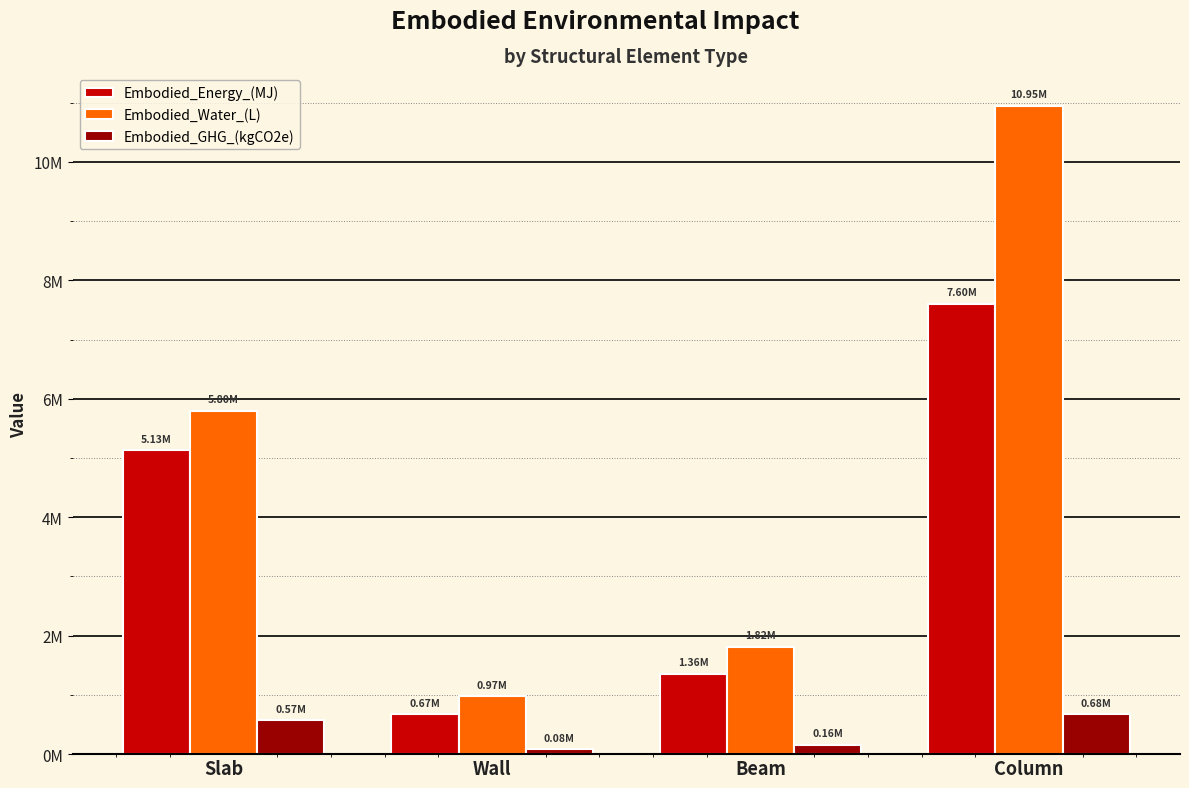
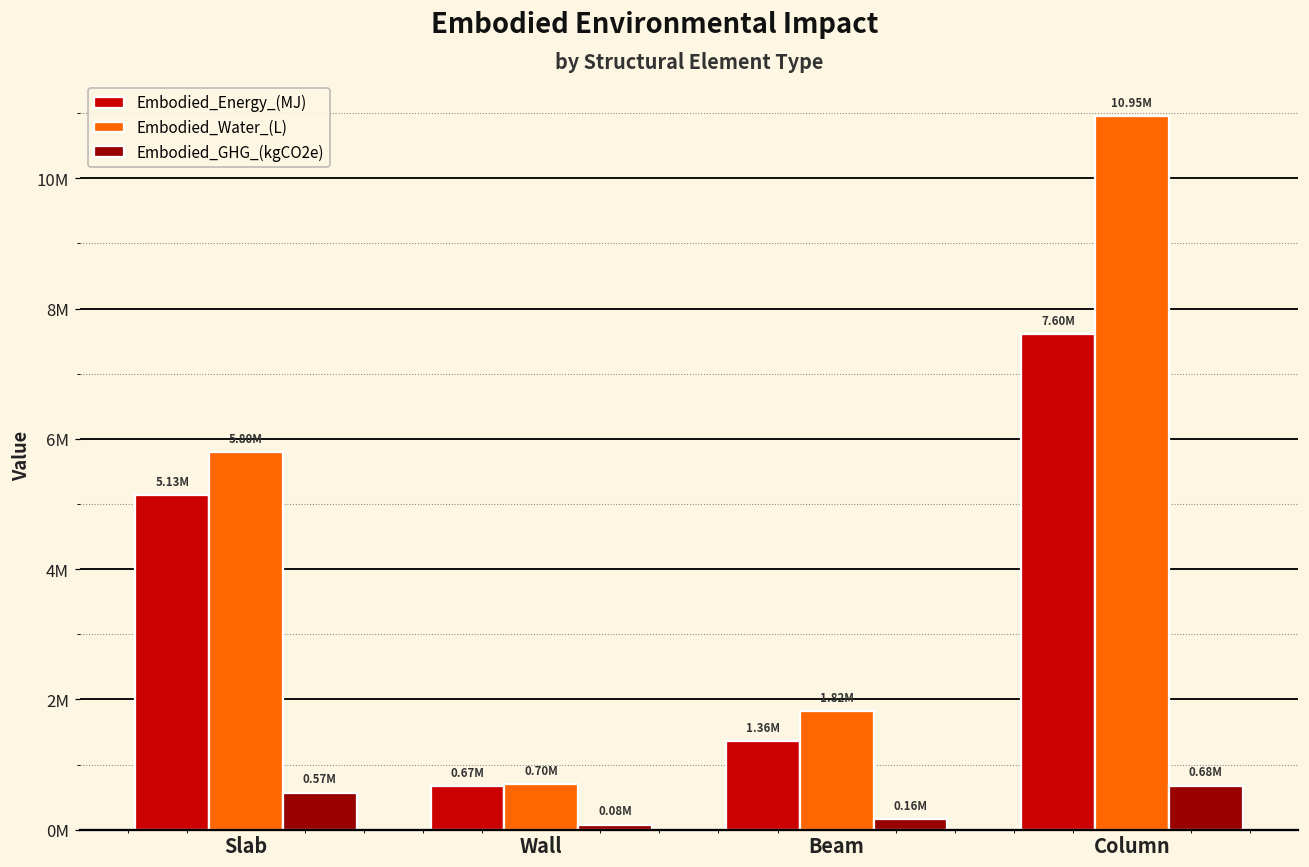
  {
    "Embodied_Water_(L)": {
      "Slab": "5.80M",
-     "Wall": "0.97M",
+     "Wall": "0.70M",
      "Beam": "1.82M",
      "Column": "10.95M"
    }
  }
